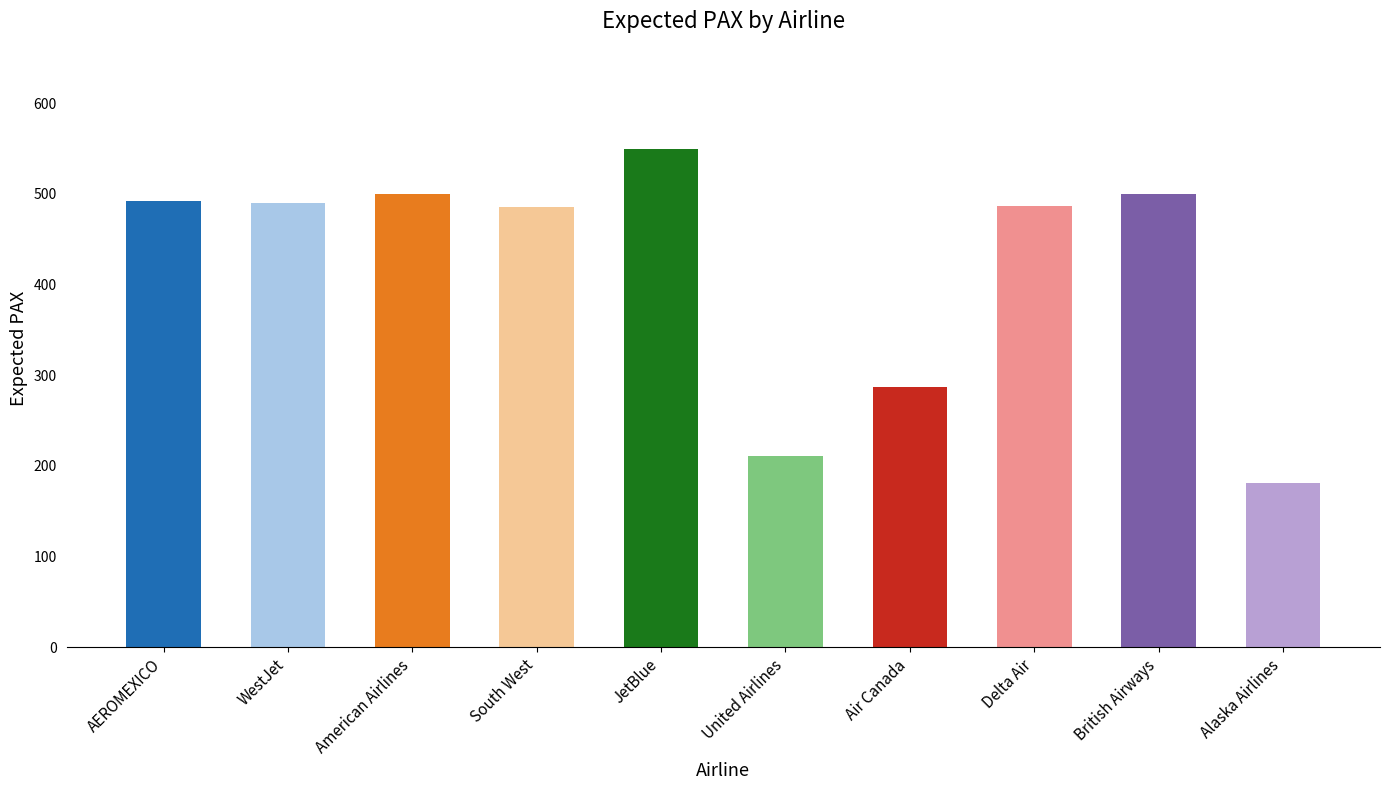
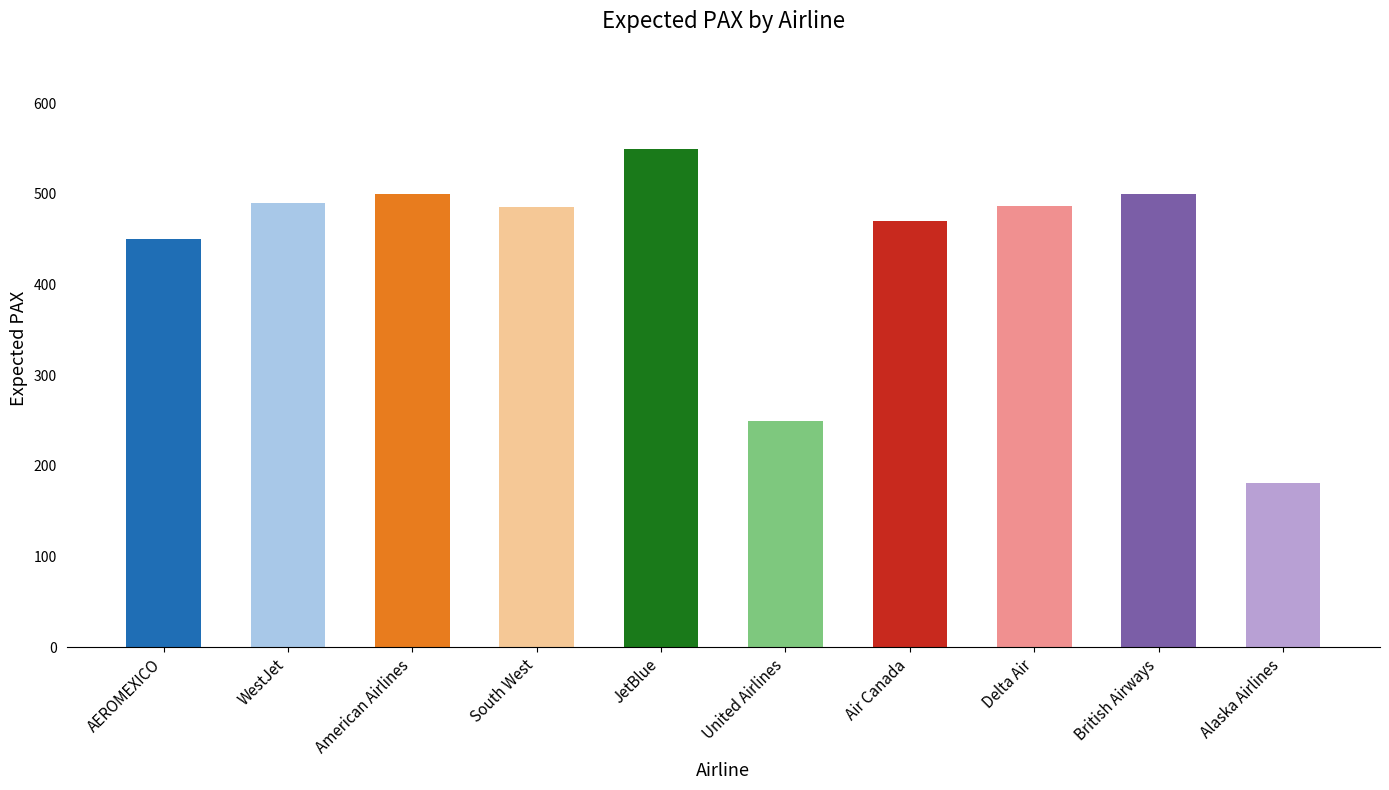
  {
-   "AEROMEXICO": 490,
+   "AEROMEXICO": 450,
    "WestJet": 490,
    "American Airlines": 500,
    "South West": 490,
    "JetBlue": 550,
-   "United Airlines": 210,
-   "Air Canada": 290,
+   "United Airlines": 250,
+   "Air Canada": 470,
    "Delta Air": 490,
    "British Airways": 500,
    "Alaska Airlines": 180
  }
